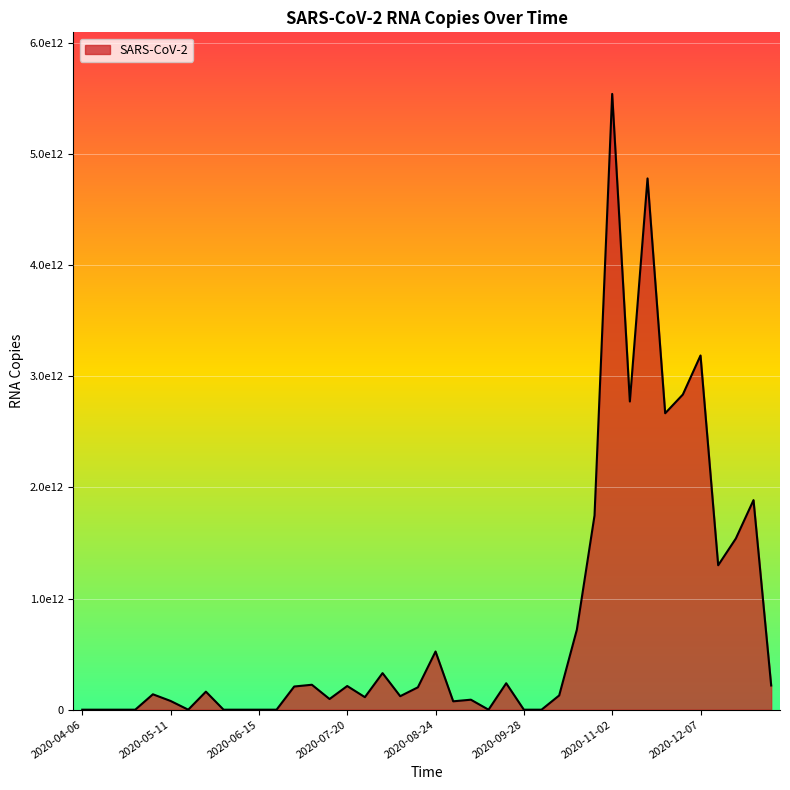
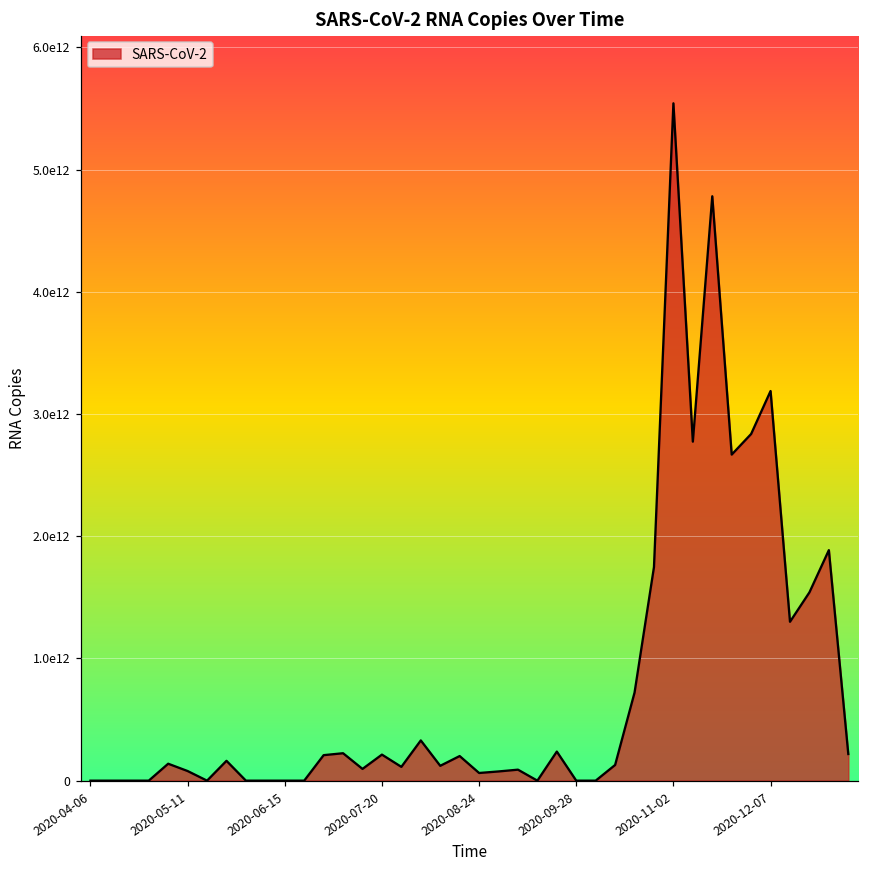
  {
    "2020-04-06": 0,
    "2020-05-11": 80000000000,
    "2020-06-15": 0,
    "2020-07-20": 210000000000,
-   "2020-08-24": 520000000000,
+   "2020-08-24": 60000000000,
    "2020-09-28": 0,
    "2020-11-02": 5540000000000,
    "2020-12-07": 3190000000000
  }
